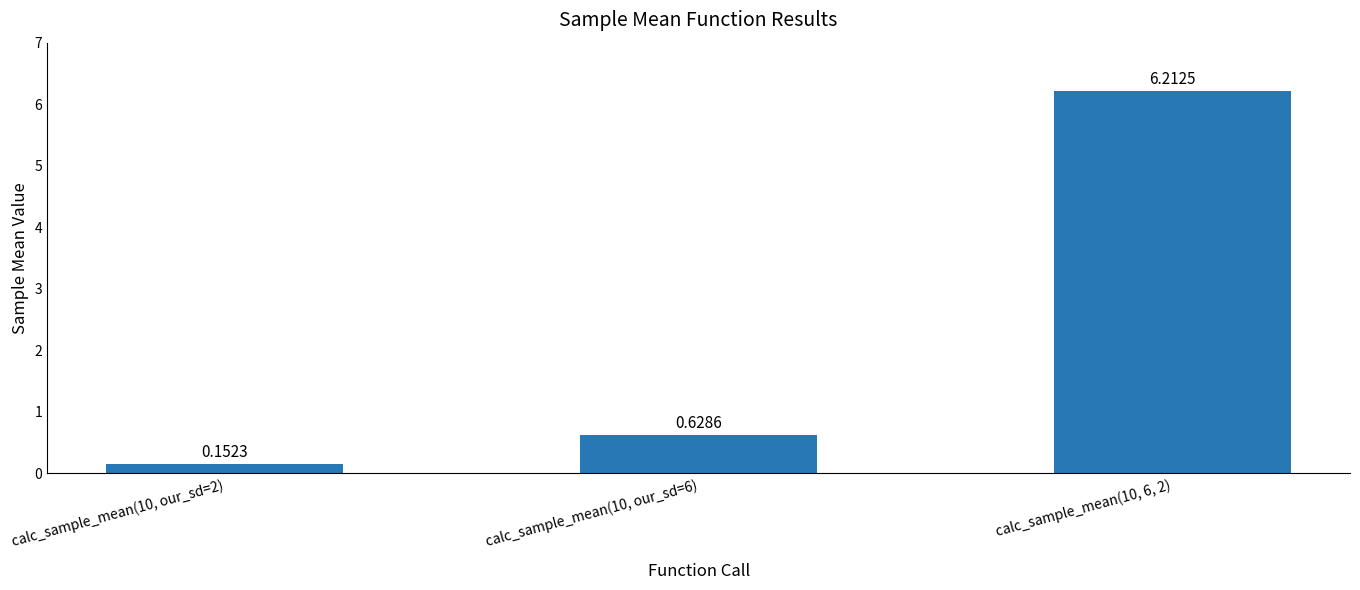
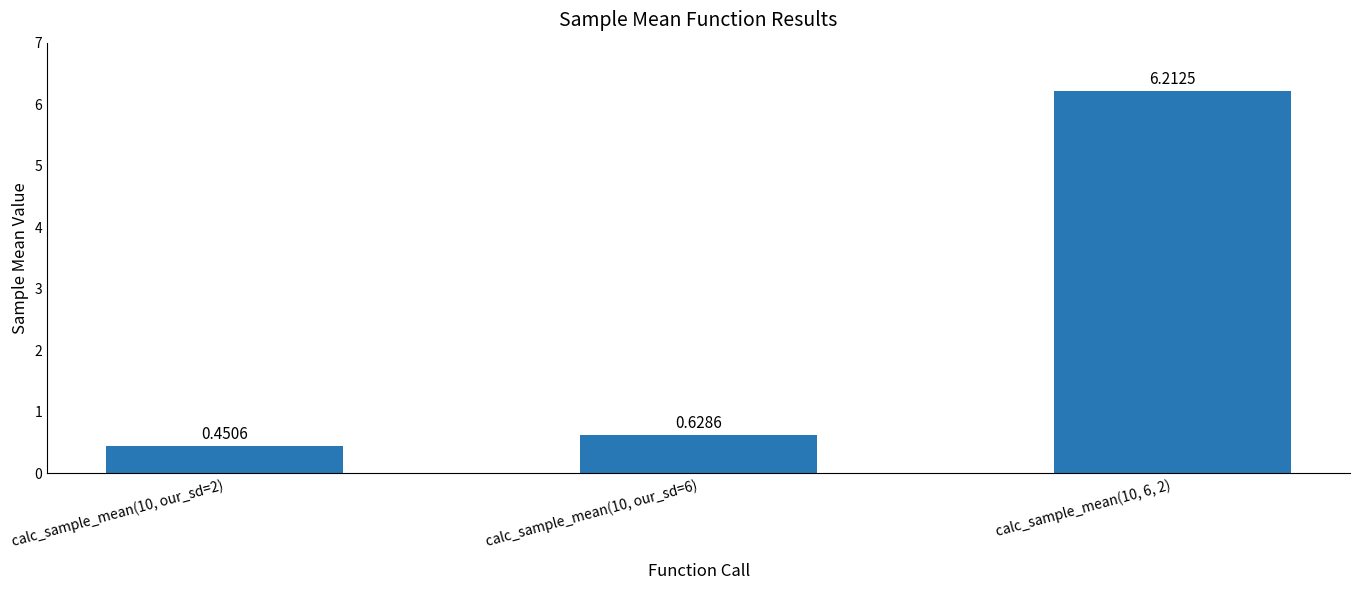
  {
-   "calc_sample_mean(10, our_sd=2)": 0.1523,
+   "calc_sample_mean(10, our_sd=2)": 0.4506,
    "calc_sample_mean(10, our_sd=6)": 0.6286,
    "calc_sample_mean(10, 6, 2)": 6.2125
  }
